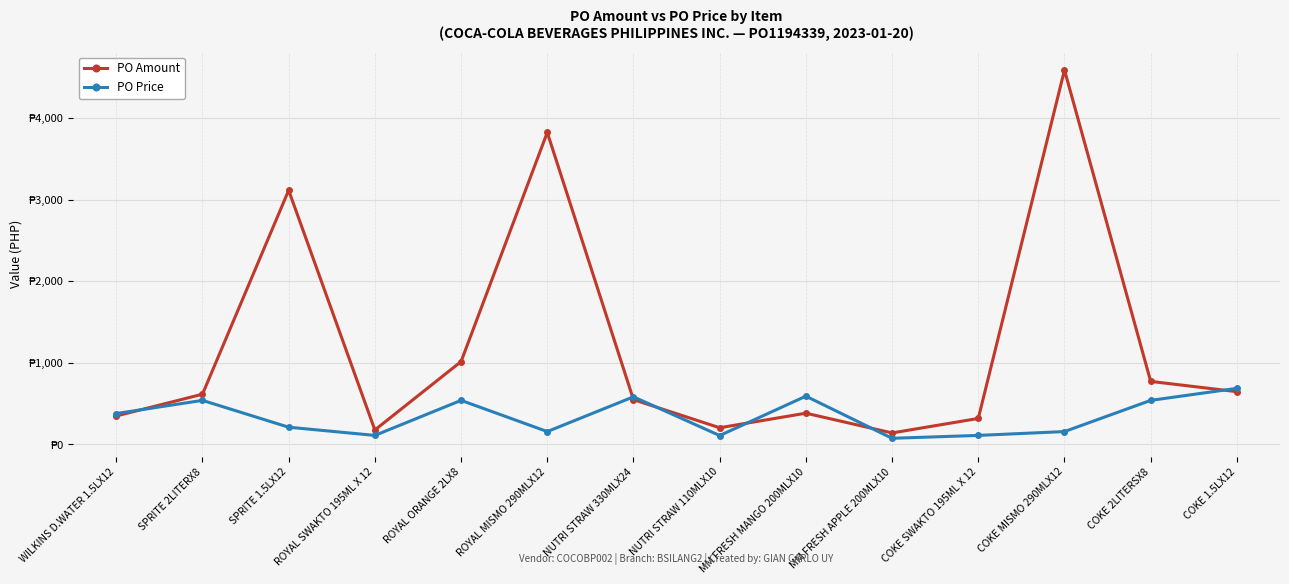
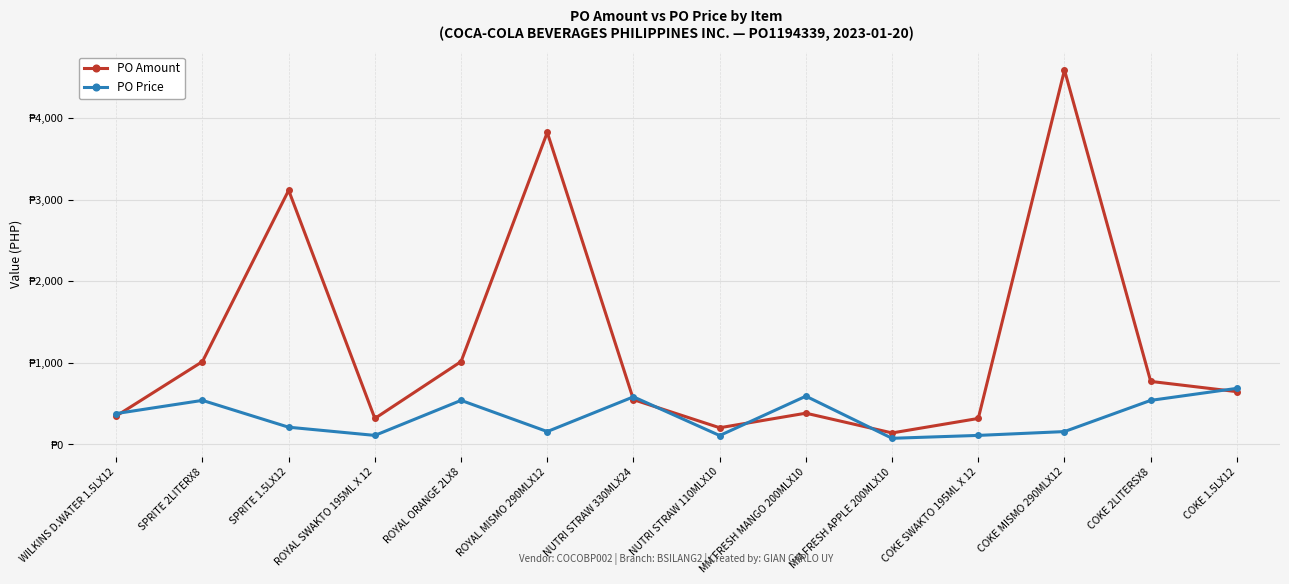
  {
    "PO Amount": {
-     "SPRITE 2LITERX8": "₱600",
+     "SPRITE 2LITERX8": "₱1,000",
      "SPRITE 1.5LX12": "₱3,100",
-     "ROYAL SWAKTO 195ML X 12": "₱200",
+     "ROYAL SWAKTO 195ML X 12": "₱300",
      "ROYAL ORANGE 2LX8": "₱1,000",
      "ROYAL MISMO 290MLX12": "₱3,800",
      "NUTRI STRAW 330MLX24": "₱500",
      "NUTRI STRAW 110MLX10": "₱200",
      "MM FRESH MANGO 200MLX10": "₱400",
      "MM FRESH APPLE 200MLX10": "₱100",
      "COKE SWAKTO 195ML X 12": "₱300",
      "COKE MISMO 290MLX12": "₱4,600",
      "COKE 2LITERSX8": "₱800",
      "COKE 1.5LX12": "₱600"
    },
    "PO Price": {
      "SPRITE 2LITERX8": "₱500",
      "SPRITE 1.5LX12": "₱200",
      "ROYAL SWAKTO 195ML X 12": "₱100",
      "ROYAL ORANGE 2LX8": "₱500",
      "ROYAL MISMO 290MLX12": "₱200",
      "NUTRI STRAW 330MLX24": "₱600",
      "NUTRI STRAW 110MLX10": "₱100",
      "MM FRESH MANGO 200MLX10": "₱600",
      "MM FRESH APPLE 200MLX10": "₱100",
      "COKE SWAKTO 195ML X 12": "₱100",
      "COKE MISMO 290MLX12": "₱200",
      "COKE 2LITERSX8": "₱500",
      "COKE 1.5LX12": "₱700"
    }
  }
